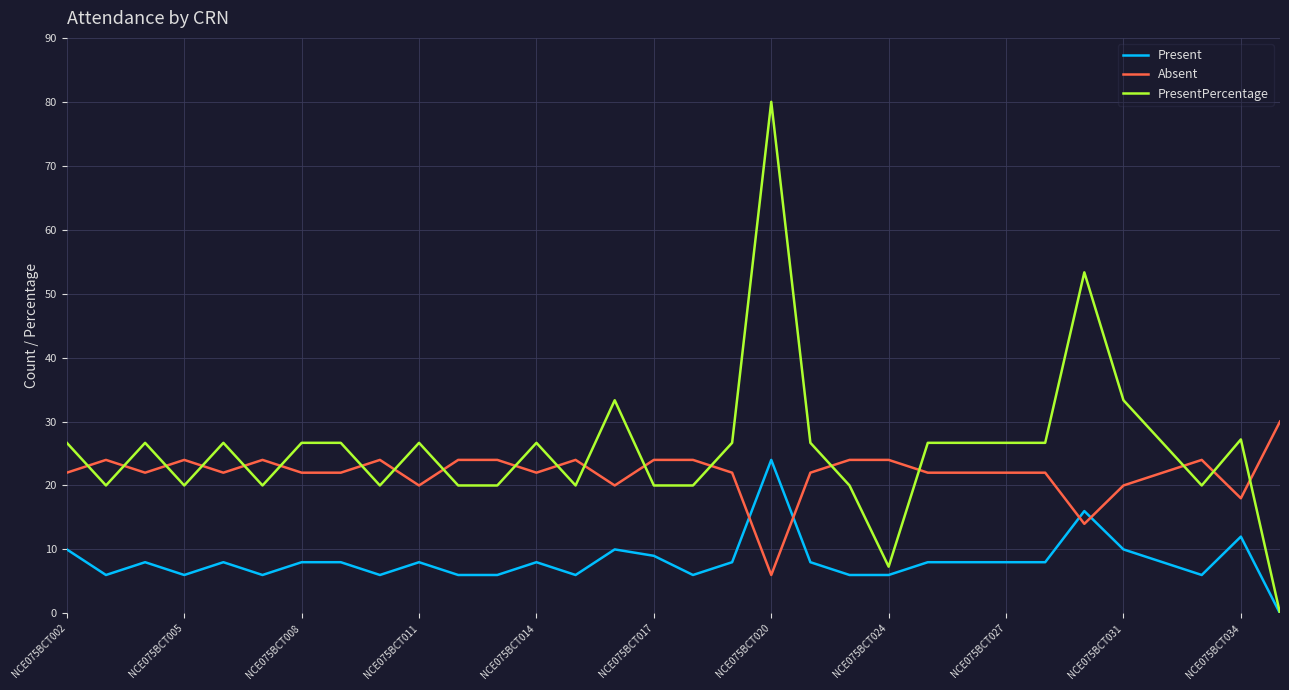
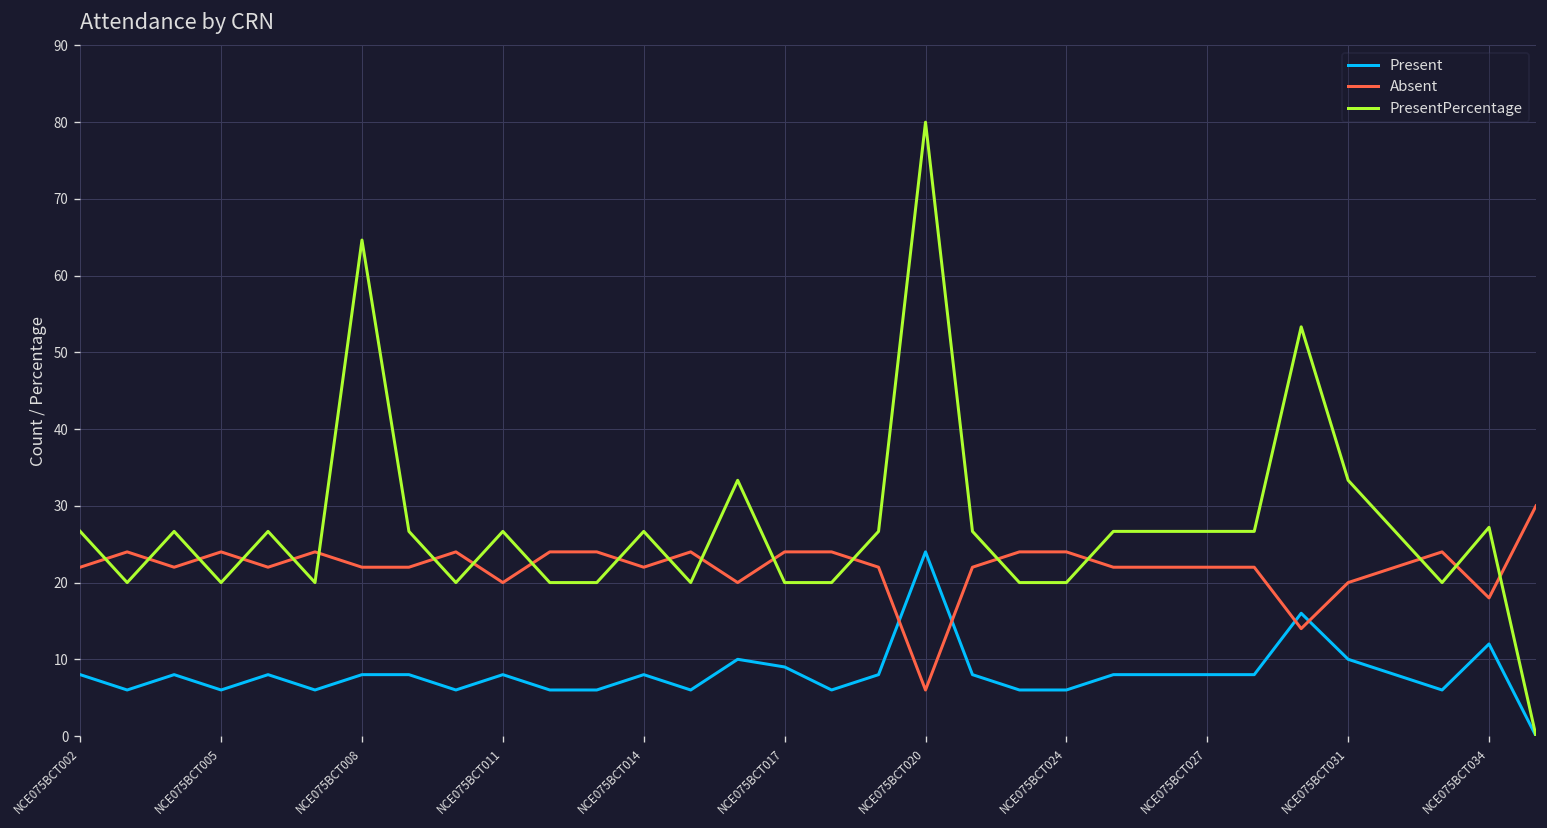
  {
    "Present": {
-     "NCE075BCT002": 10,
+     "NCE075BCT002": 8,
      "NCE075BCT005": 6,
      "NCE075BCT008": 8,
      "NCE075BCT011": 8,
      "NCE075BCT014": 8,
      "NCE075BCT017": 9,
      "NCE075BCT020": 24,
      "NCE075BCT024": 6,
      "NCE075BCT027": 8,
      "NCE075BCT031": 10,
      "NCE075BCT034": 12
    },
    "Absent": {
      "NCE075BCT002": 22,
      "NCE075BCT005": 24,
      "NCE075BCT008": 22,
      "NCE075BCT011": 20,
      "NCE075BCT014": 22,
      "NCE075BCT017": 24,
      "NCE075BCT020": 6,
      "NCE075BCT024": 24,
      "NCE075BCT027": 22,
      "NCE075BCT031": 20,
      "NCE075BCT034": 18
    },
    "PresentPercentage": {
      "NCE075BCT002": 27,
      "NCE075BCT005": 20,
-     "NCE075BCT008": 27,
+     "NCE075BCT008": 65,
      "NCE075BCT011": 27,
      "NCE075BCT014": 27,
      "NCE075BCT017": 20,
      "NCE075BCT020": 80,
-     "NCE075BCT024": 7,
+     "NCE075BCT024": 20,
      "NCE075BCT027": 27,
      "NCE075BCT031": 33,
      "NCE075BCT034": 27
    }
  }
